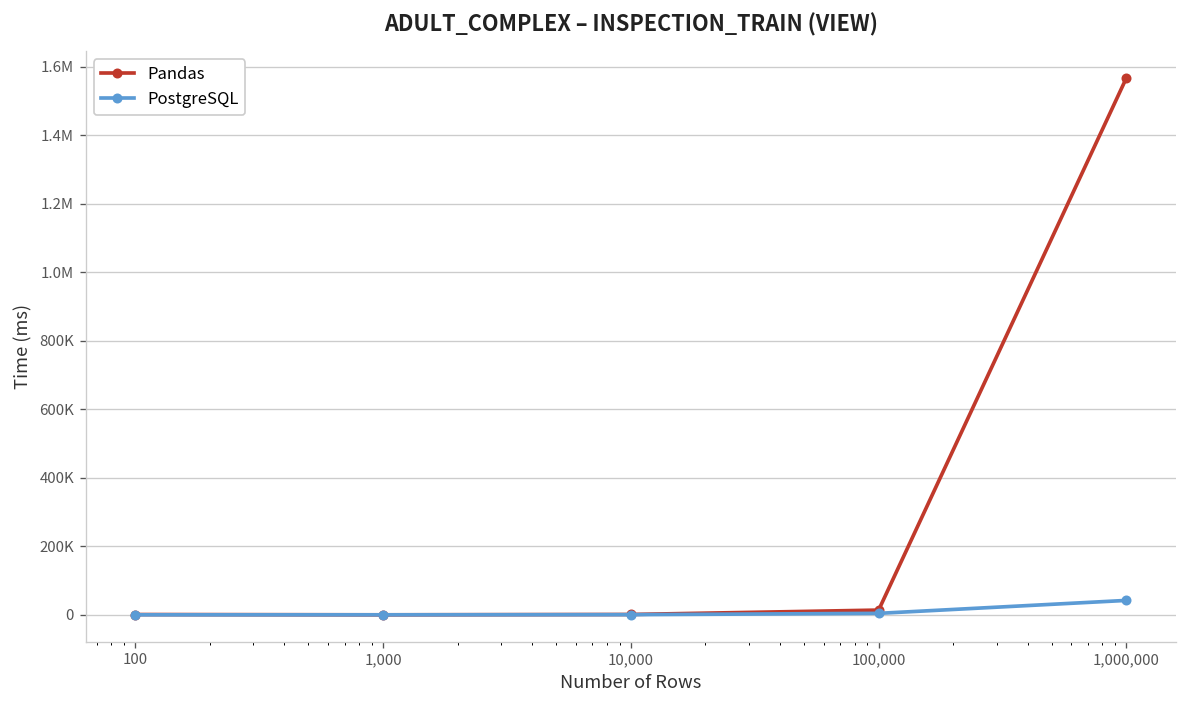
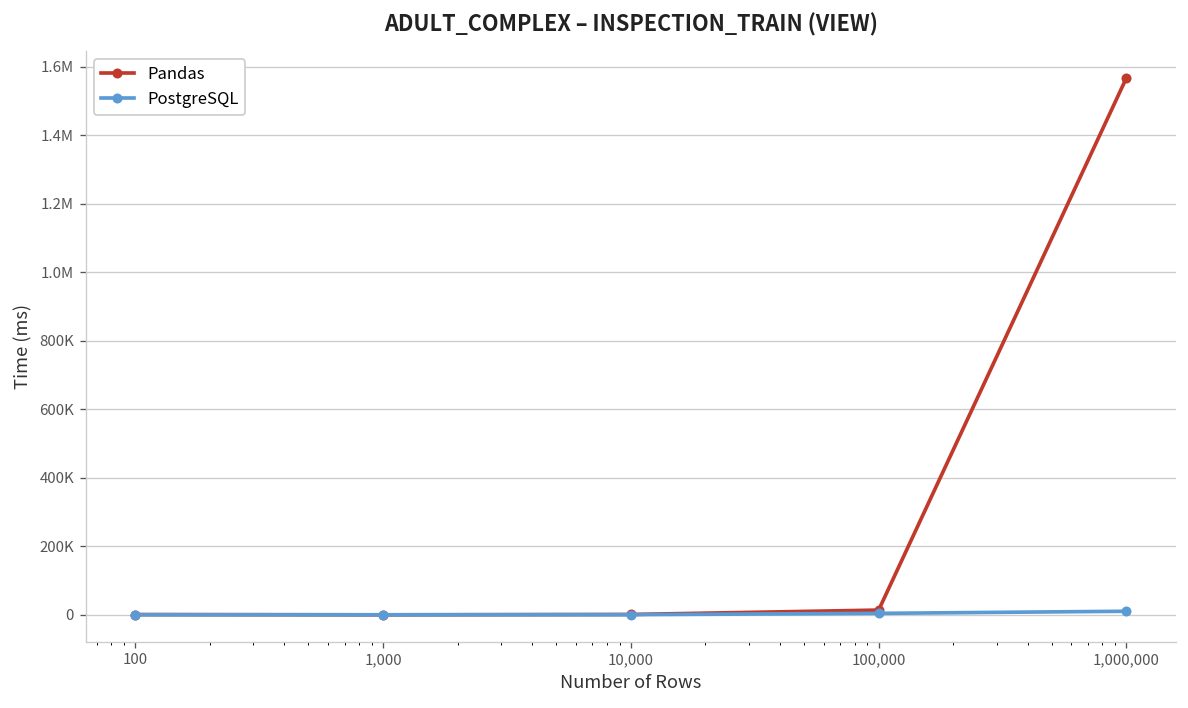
  {
    "Pandas": {
      "100,000": 10000,
      "1,000,000": 1570000
    },
    "PostgreSQL": {
      "100,000": 0,
-     "1,000,000": 40000
+     "1,000,000": 10000
    }
  }
